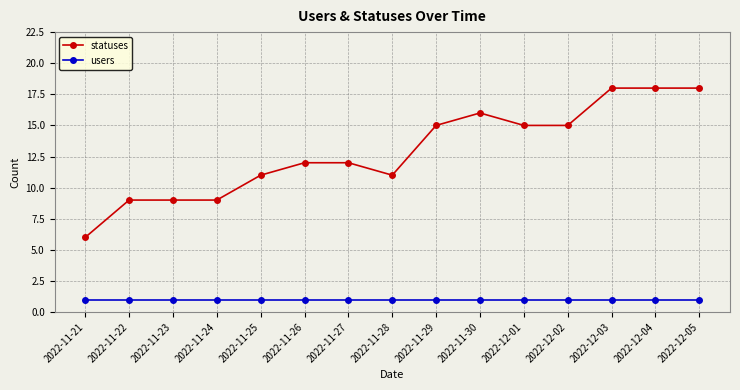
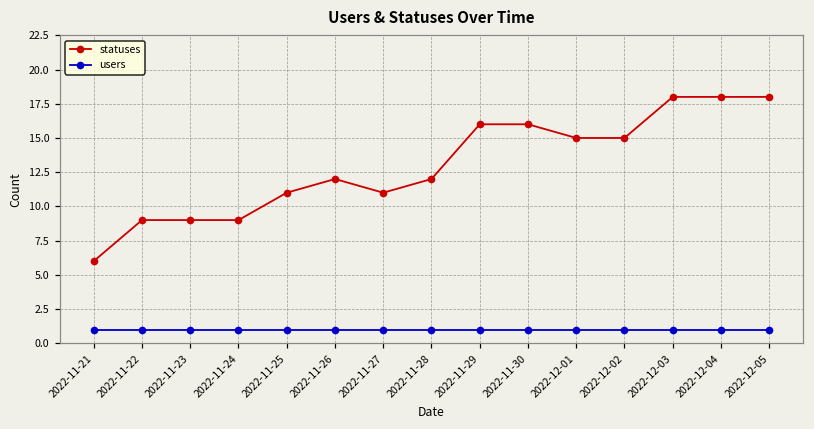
  {
    "statuses": {
      "2022-11-21": 6,
      "2022-11-22": 9,
      "2022-11-23": 9,
      "2022-11-24": 9,
      "2022-11-25": 11,
      "2022-11-26": 12,
-     "2022-11-27": 12,
-     "2022-11-28": 11,
-     "2022-11-29": 15,
+     "2022-11-27": 11,
+     "2022-11-28": 12,
+     "2022-11-29": 16,
      "2022-11-30": 16,
      "2022-12-01": 15,
      "2022-12-02": 15,
      "2022-12-03": 18,
      "2022-12-04": 18,
      "2022-12-05": 18
    },
    "users": {
      "2022-11-21": 1,
      "2022-11-22": 1,
      "2022-11-23": 1,
      "2022-11-24": 1,
      "2022-11-25": 1,
      "2022-11-26": 1,
      "2022-11-27": 1,
      "2022-11-28": 1,
      "2022-11-29": 1,
      "2022-11-30": 1,
      "2022-12-01": 1,
      "2022-12-02": 1,
      "2022-12-03": 1,
      "2022-12-04": 1,
      "2022-12-05": 1
    }
  }
